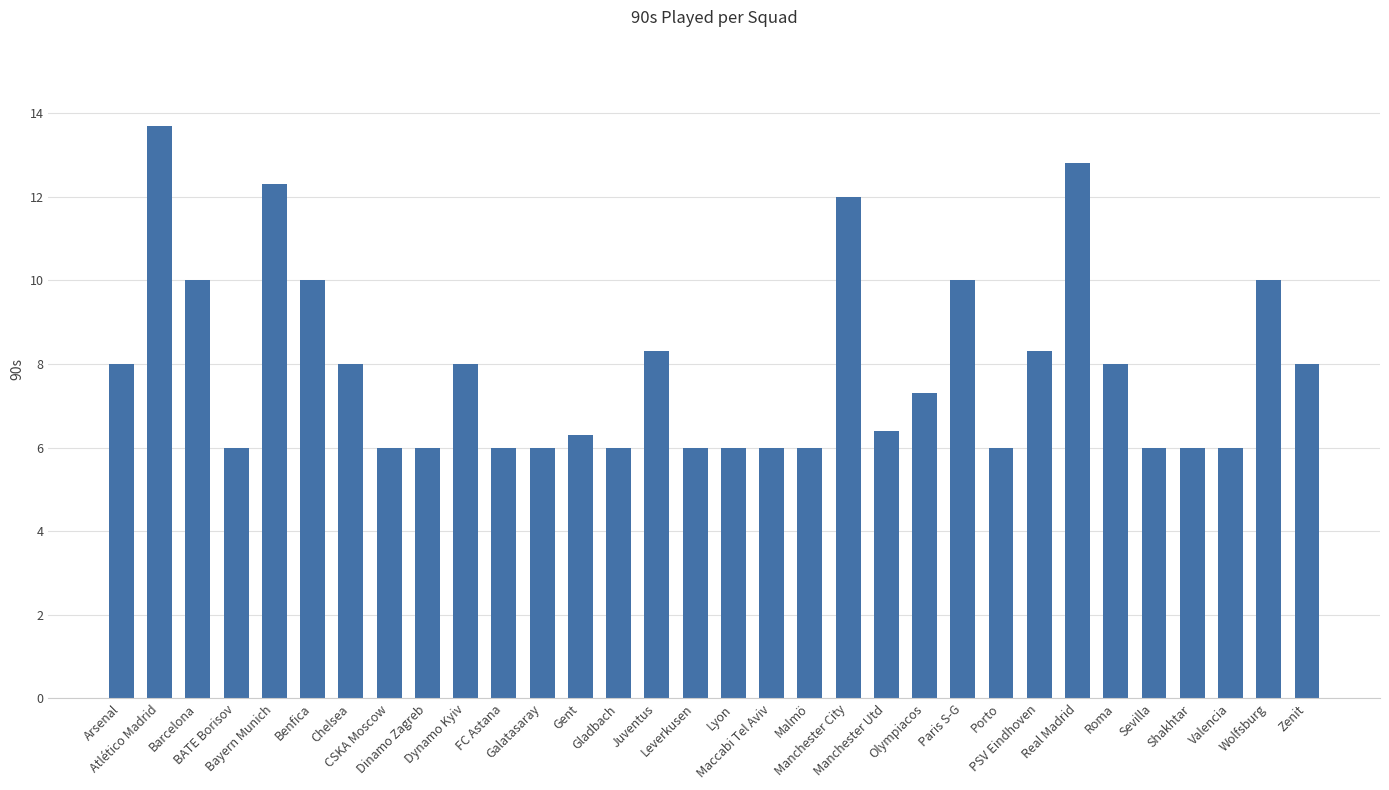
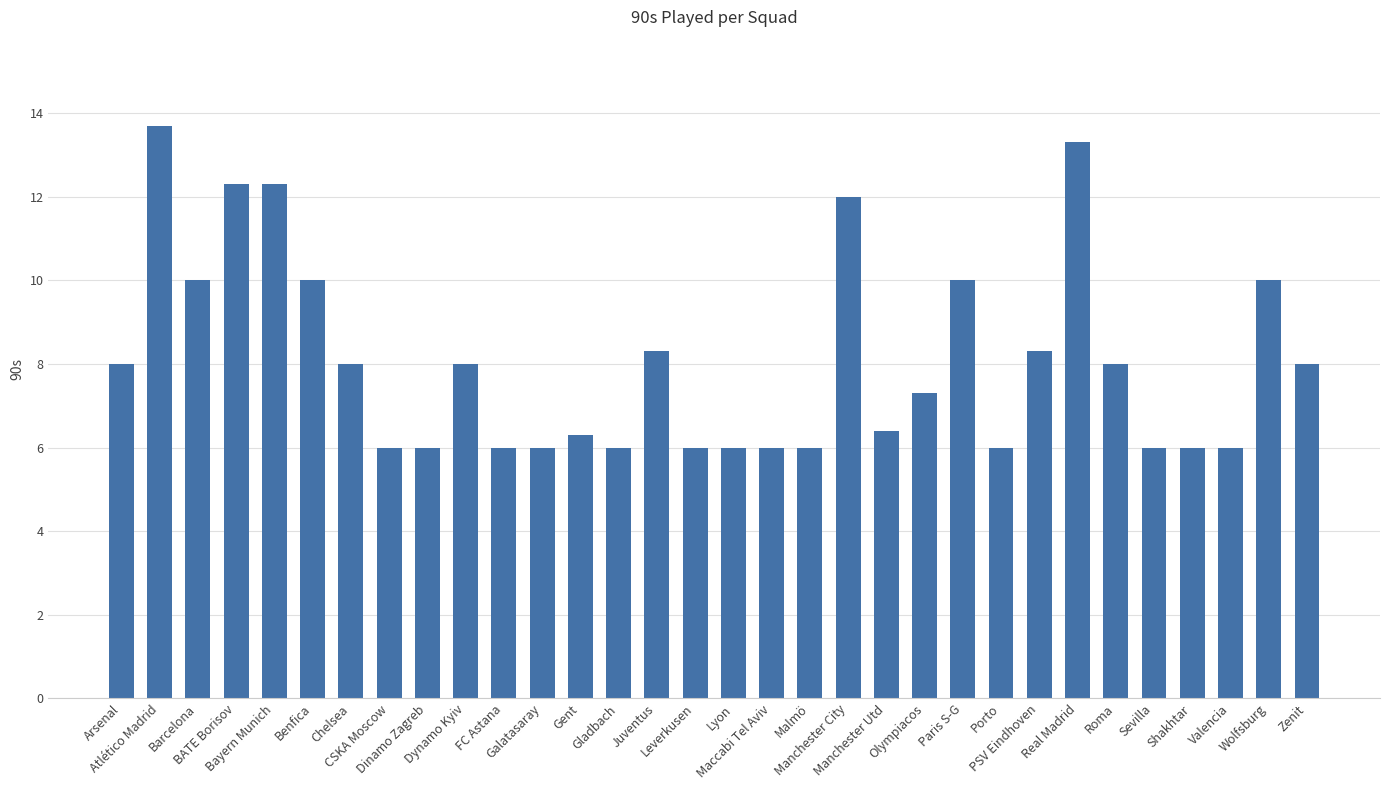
  {
    "Arsenal": 8.0,
    "Atlético Madrid": 13.7,
    "Barcelona": 10.0,
-   "BATE Borisov": 6.0,
+   "BATE Borisov": 12.3,
    "Bayern Munich": 12.3,
    "Benfica": 10.0,
    "Chelsea": 8.0,
    "CSKA Moscow": 6.0,
    "Dinamo Zagreb": 6.0,
    "Dynamo Kyiv": 8.0,
    "FC Astana": 6.0,
    "Galatasaray": 6.0,
    "Gent": 6.3,
    "Gladbach": 6.0,
    "Juventus": 8.3,
    "Leverkusen": 6.0,
    "Lyon": 6.0,
    "Maccabi Tel Aviv": 6.0,
    "Malmö": 6.0,
    "Manchester City": 12.0,
    "Manchester Utd": 6.4,
    "Olympiacos": 7.3,
    "Paris S-G": 10.0,
    "Porto": 6.0,
    "PSV Eindhoven": 8.3,
-   "Real Madrid": 12.8,
+   "Real Madrid": 13.3,
    "Roma": 8.0,
    "Sevilla": 6.0,
    "Shakhtar": 6.0,
    "Valencia": 6.0,
    "Wolfsburg": 10.0,
    "Zenit": 8.0
  }
